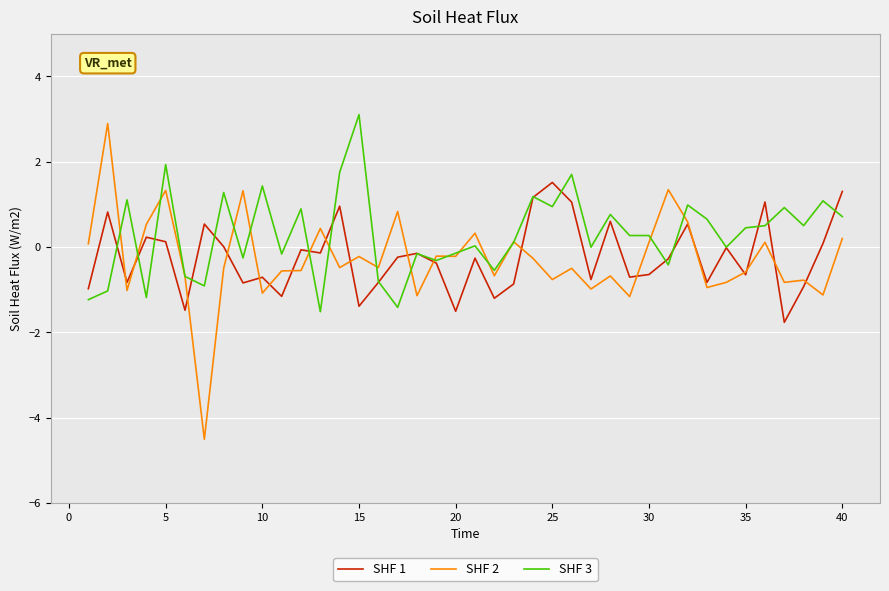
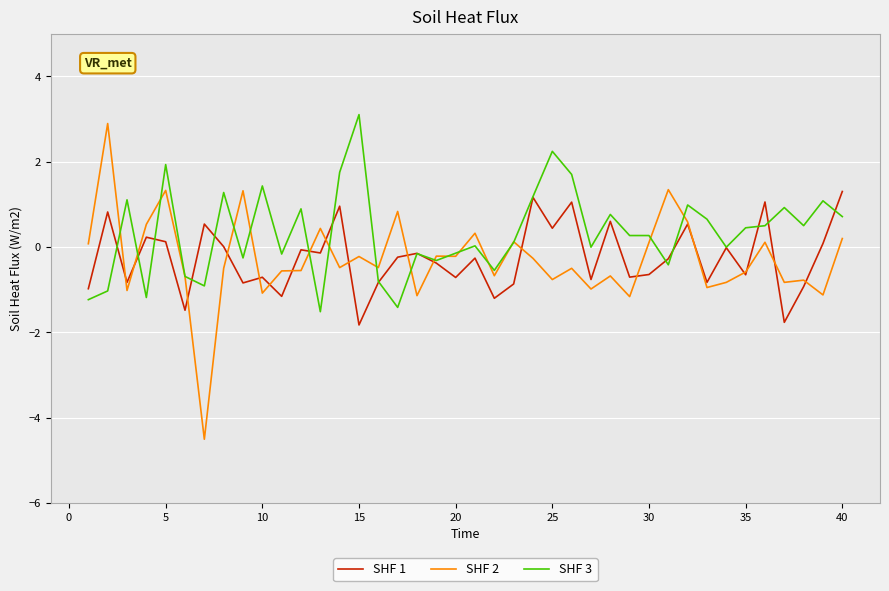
  {
    "SHF 1": {
      "5": 0.1,
      "10": -0.7,
-     "15": -1.4,
-     "20": -1.5,
-     "25": 1.5,
+     "15": -1.8,
+     "20": -0.7,
+     "25": 0.4,
      "30": -0.6,
      "35": -0.7,
      "40": 1.3
    },
    "SHF 2": {
      "5": 1.3,
      "10": -1.1,
      "15": -0.2,
      "20": -0.2,
      "25": -0.8,
      "30": 0.1,
      "35": -0.6,
      "40": 0.2
    },
    "SHF 3": {
      "5": 1.9,
      "10": 1.4,
      "15": 3.1,
      "20": -0.1,
-     "25": 0.9,
+     "25": 2.2,
      "30": 0.3,
      "35": 0.5,
      "40": 0.7
    }
  }
